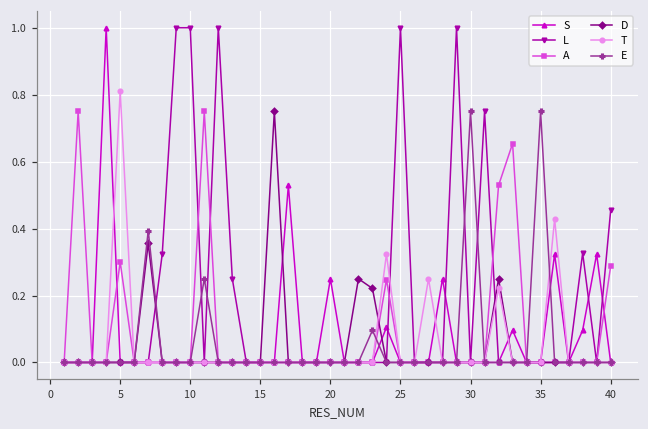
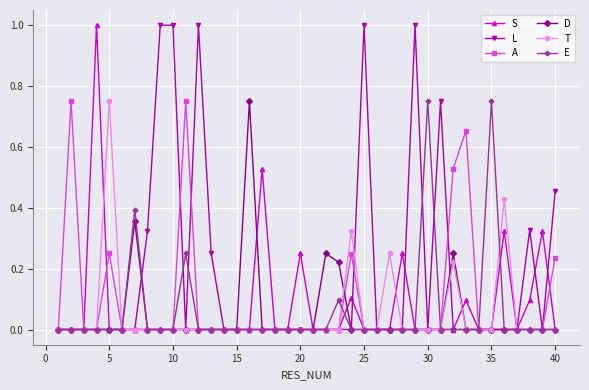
  {
    "A": {
-     "5": 0.30,
-     "40": 0.29
+     "5": 0.25,
+     "40": 0.24
    },
    "T": {
-     "5": 0.81
+     "5": 0.75
    }
  }
